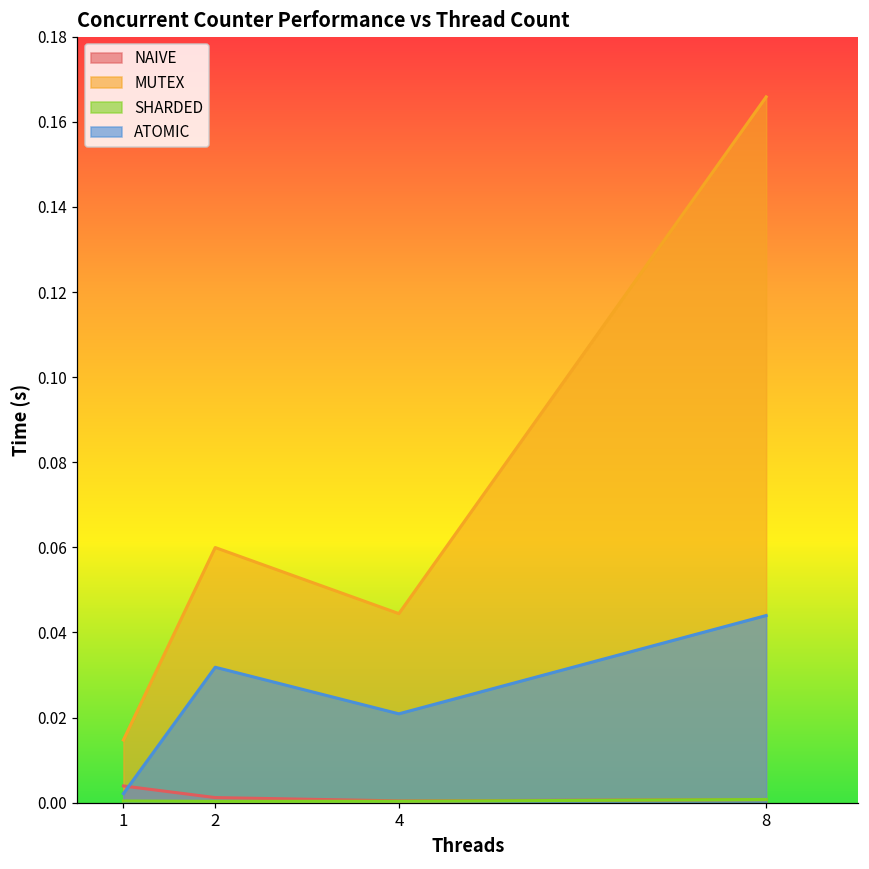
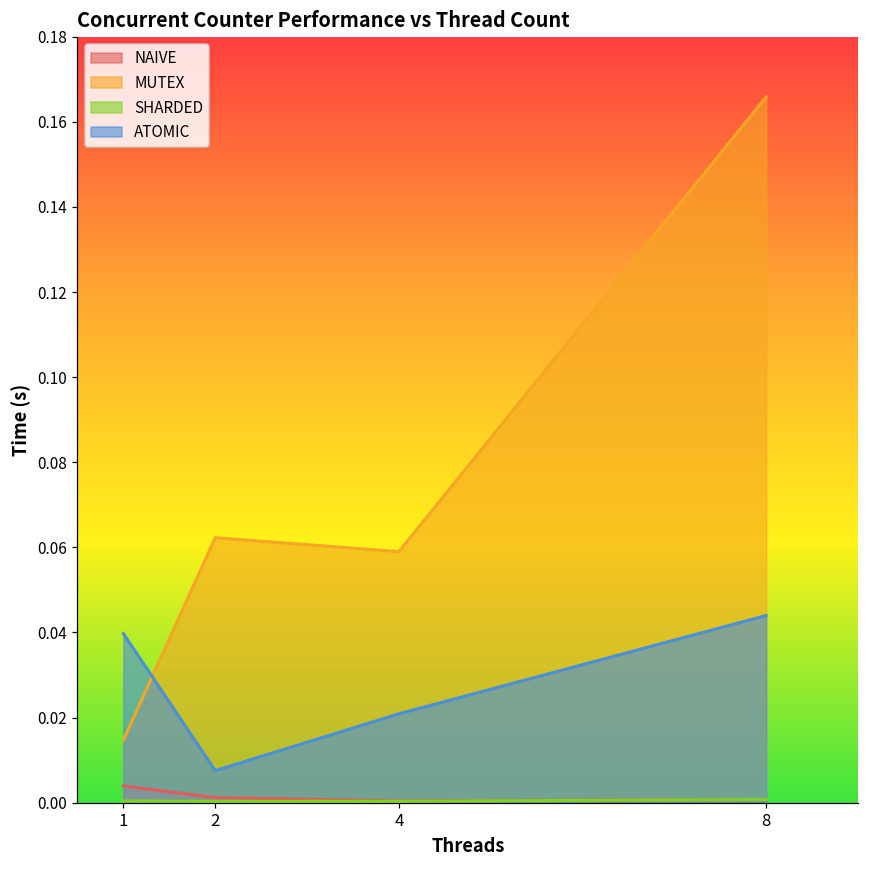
  {
    "NAIVE": {
      "1": 0.004,
      "2": 0.001
    },
    "MUTEX": {
      "1": 0.015,
-     "2": 0.060,
-     "4": 0.044,
+     "2": 0.062,
+     "4": 0.059,
      "8": 0.166
    },
    "SHARDED": {
      "1": 0.000,
      "2": 0.000
    },
    "ATOMIC": {
-     "1": 0.002,
-     "2": 0.032,
+     "1": 0.040,
+     "2": 0.008,
      "4": 0.021,
      "8": 0.044
    }
  }
